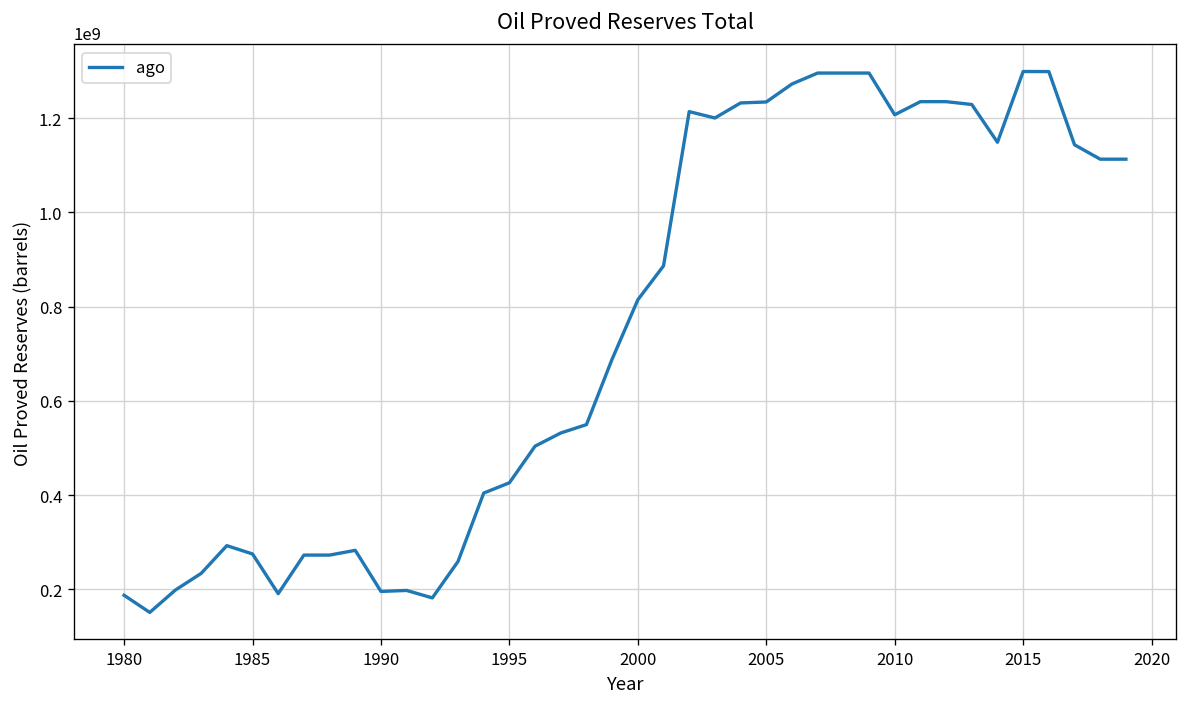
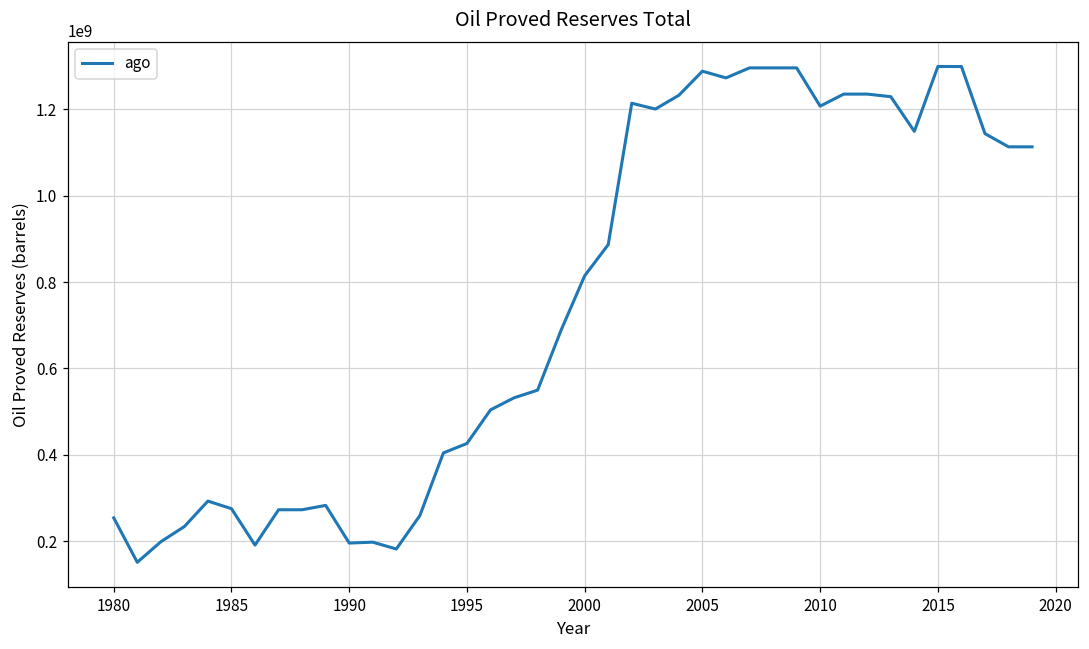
  {
-   "1980": 190000000,
+   "1980": 250000000,
    "1985": 280000000,
    "1990": 200000000,
    "1995": 430000000,
    "2000": 810000000,
-   "2005": 1230000000,
+   "2005": 1290000000,
    "2010": 1210000000,
    "2015": 1300000000
  }
